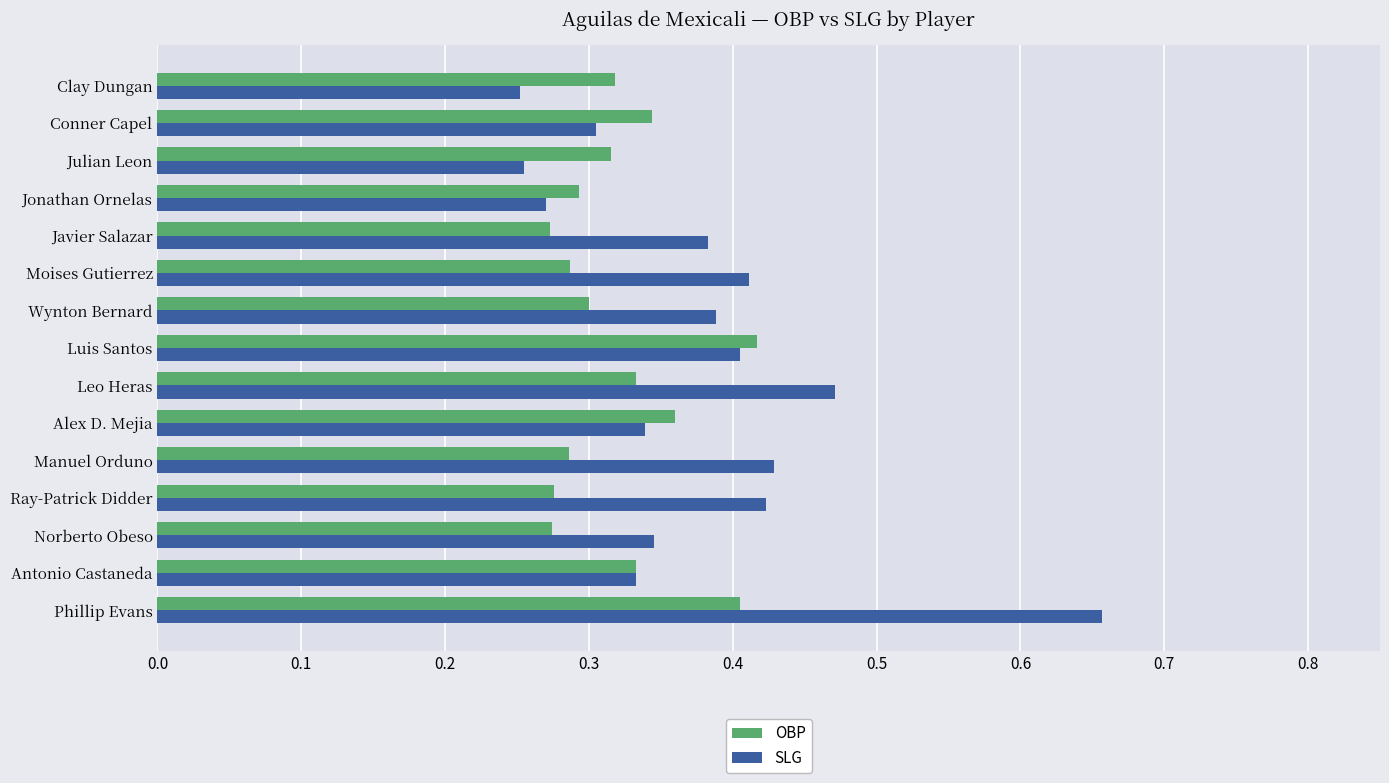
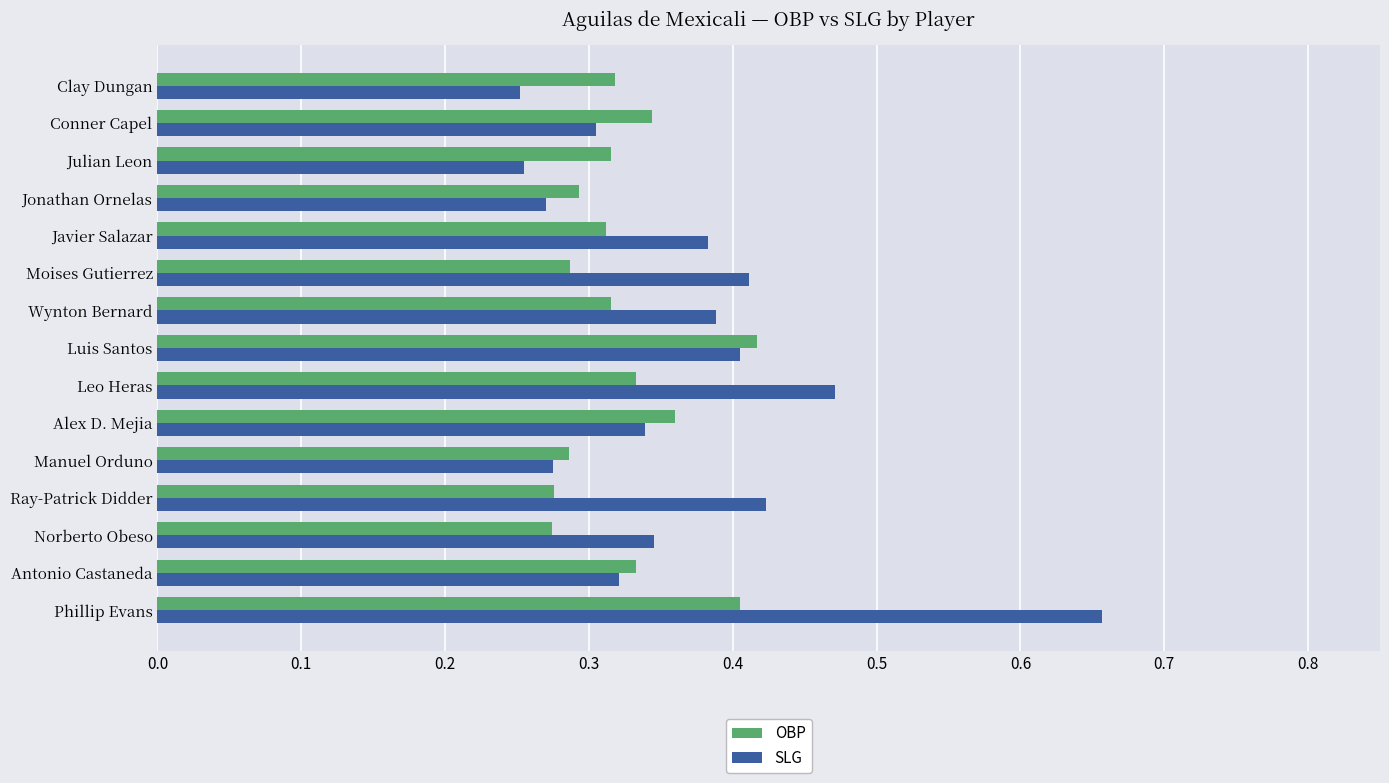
  {
    "OBP": {
      "Clay Dungan": 0.318,
      "Conner Capel": 0.344,
      "Julian Leon": 0.315,
      "Jonathan Ornelas": 0.293,
-     "Javier Salazar": 0.273,
+     "Javier Salazar": 0.312,
      "Moises Gutierrez": 0.287,
-     "Wynton Bernard": 0.300,
+     "Wynton Bernard": 0.315,
      "Luis Santos": 0.417,
      "Leo Heras": 0.333,
      "Alex D. Mejia": 0.360,
      "Manuel Orduno": 0.286,
      "Ray-Patrick Didder": 0.276,
      "Norberto Obeso": 0.274,
      "Antonio Castaneda": 0.333,
      "Phillip Evans": 0.405
    },
    "SLG": {
      "Clay Dungan": 0.252,
      "Conner Capel": 0.305,
      "Julian Leon": 0.255,
      "Jonathan Ornelas": 0.270,
      "Javier Salazar": 0.383,
      "Moises Gutierrez": 0.411,
      "Wynton Bernard": 0.388,
      "Luis Santos": 0.405,
      "Leo Heras": 0.471,
      "Alex D. Mejia": 0.339,
-     "Manuel Orduno": 0.429,
+     "Manuel Orduno": 0.275,
      "Ray-Patrick Didder": 0.423,
      "Norberto Obeso": 0.345,
-     "Antonio Castaneda": 0.333,
+     "Antonio Castaneda": 0.321,
      "Phillip Evans": 0.657
    }
  }
